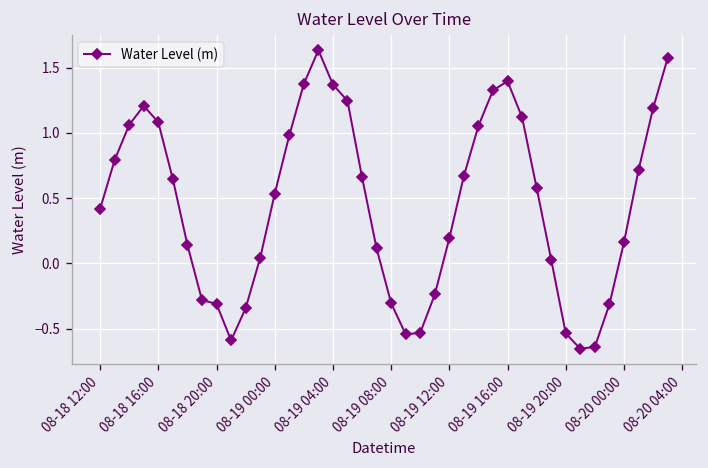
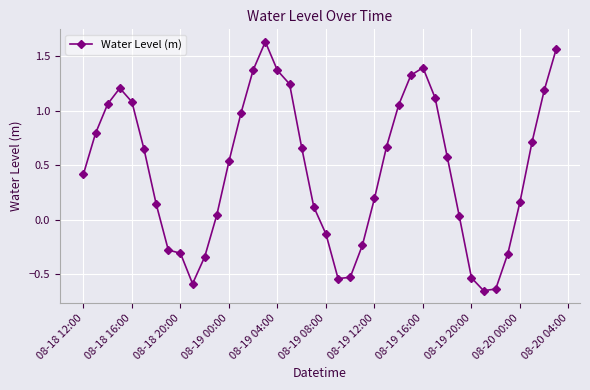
  {
    "08-18 12:00": 0.42,
    "08-18 16:00": 1.08,
    "08-18 20:00": -0.31,
    "08-19 00:00": 0.53,
    "08-19 04:00": 1.37,
-   "08-19 08:00": -0.30,
+   "08-19 08:00": -0.13,
    "08-19 12:00": 0.19,
    "08-19 16:00": 1.40,
    "08-19 20:00": -0.54,
    "08-20 00:00": 0.16
  }
